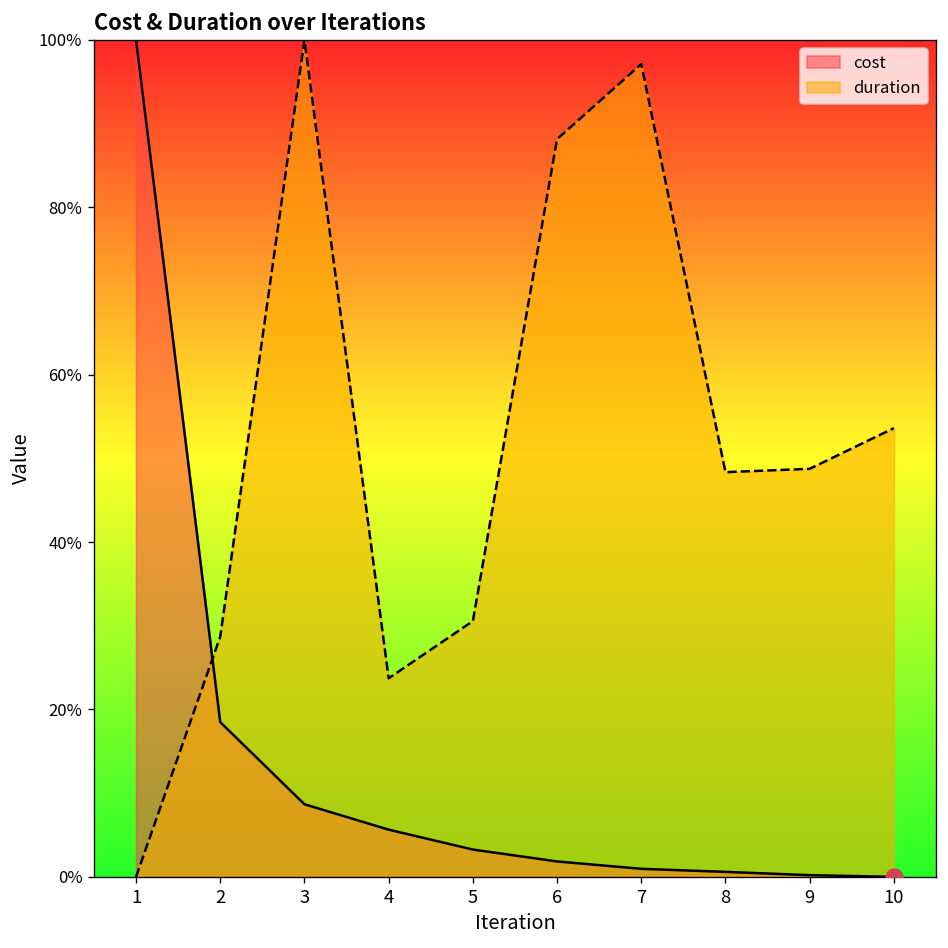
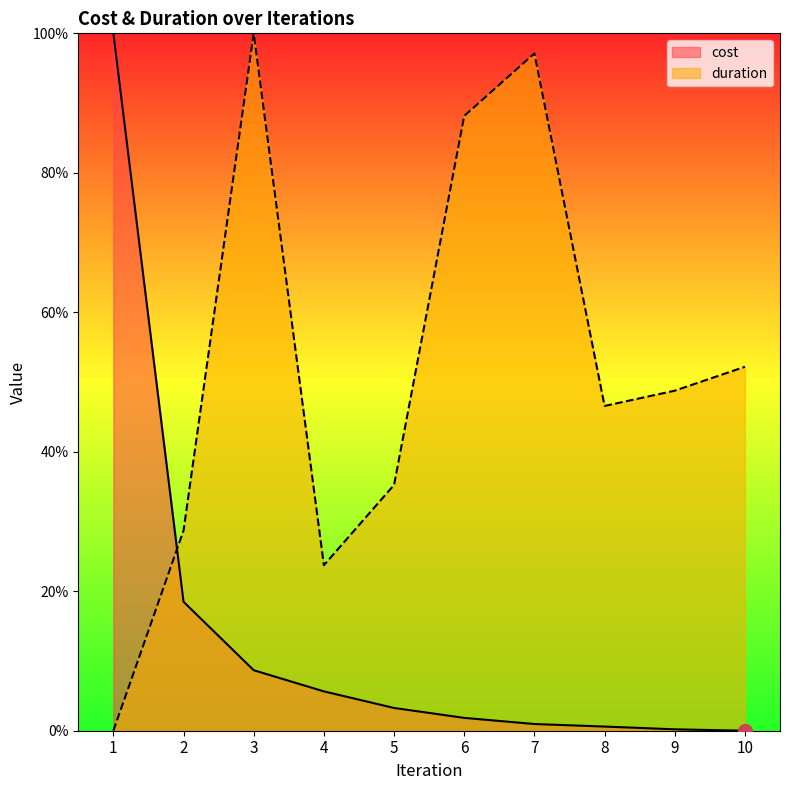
  {
    "duration": {
      "1": "0%",
      "2": "29%",
      "3": "100%",
      "4": "24%",
-     "5": "31%",
+     "5": "35%",
      "6": "88%",
      "7": "97%",
-     "8": "48%",
+     "8": "47%",
      "9": "49%",
-     "10": "54%"
+     "10": "52%"
    }
  }
